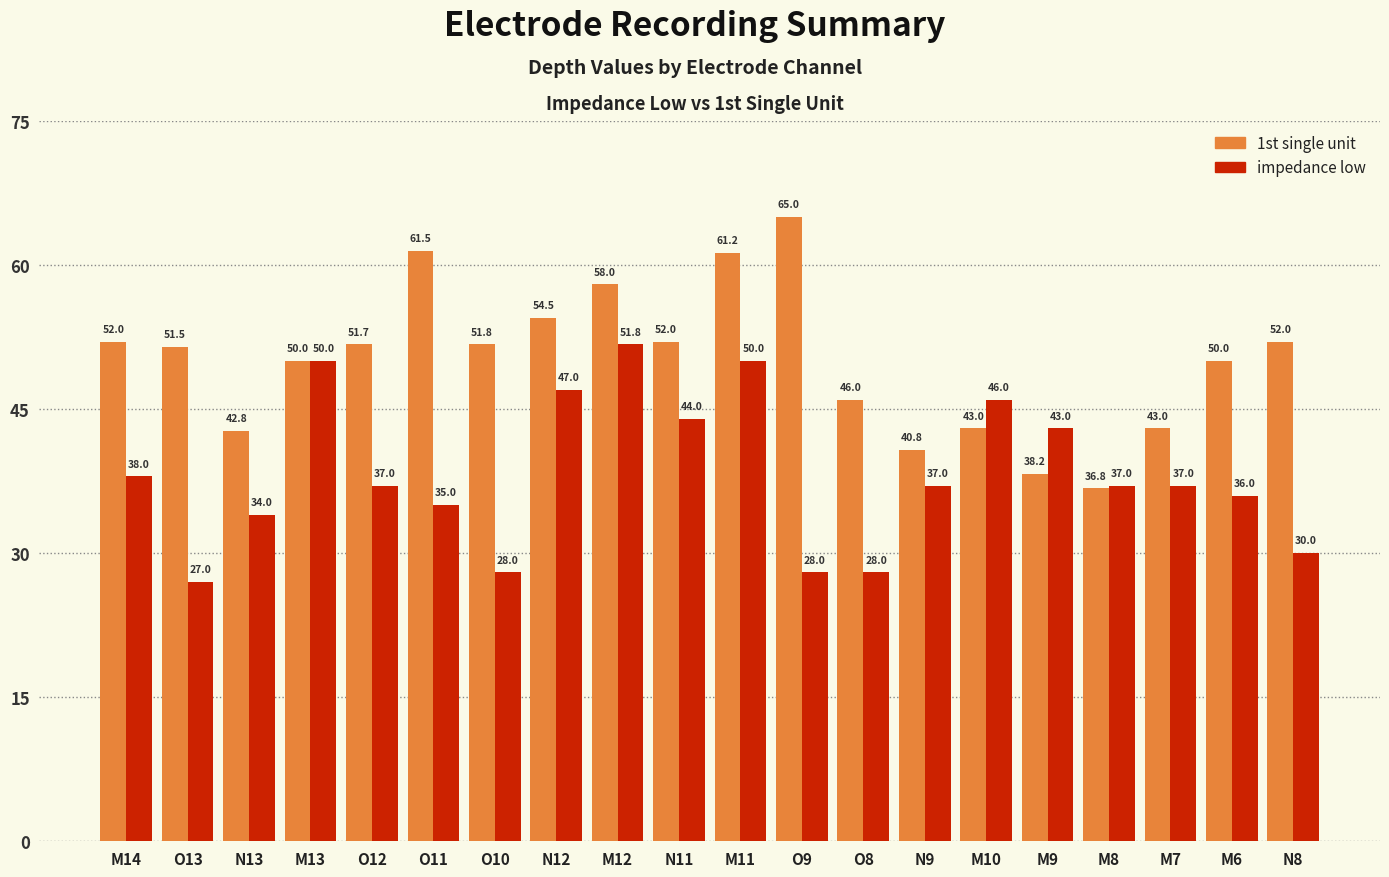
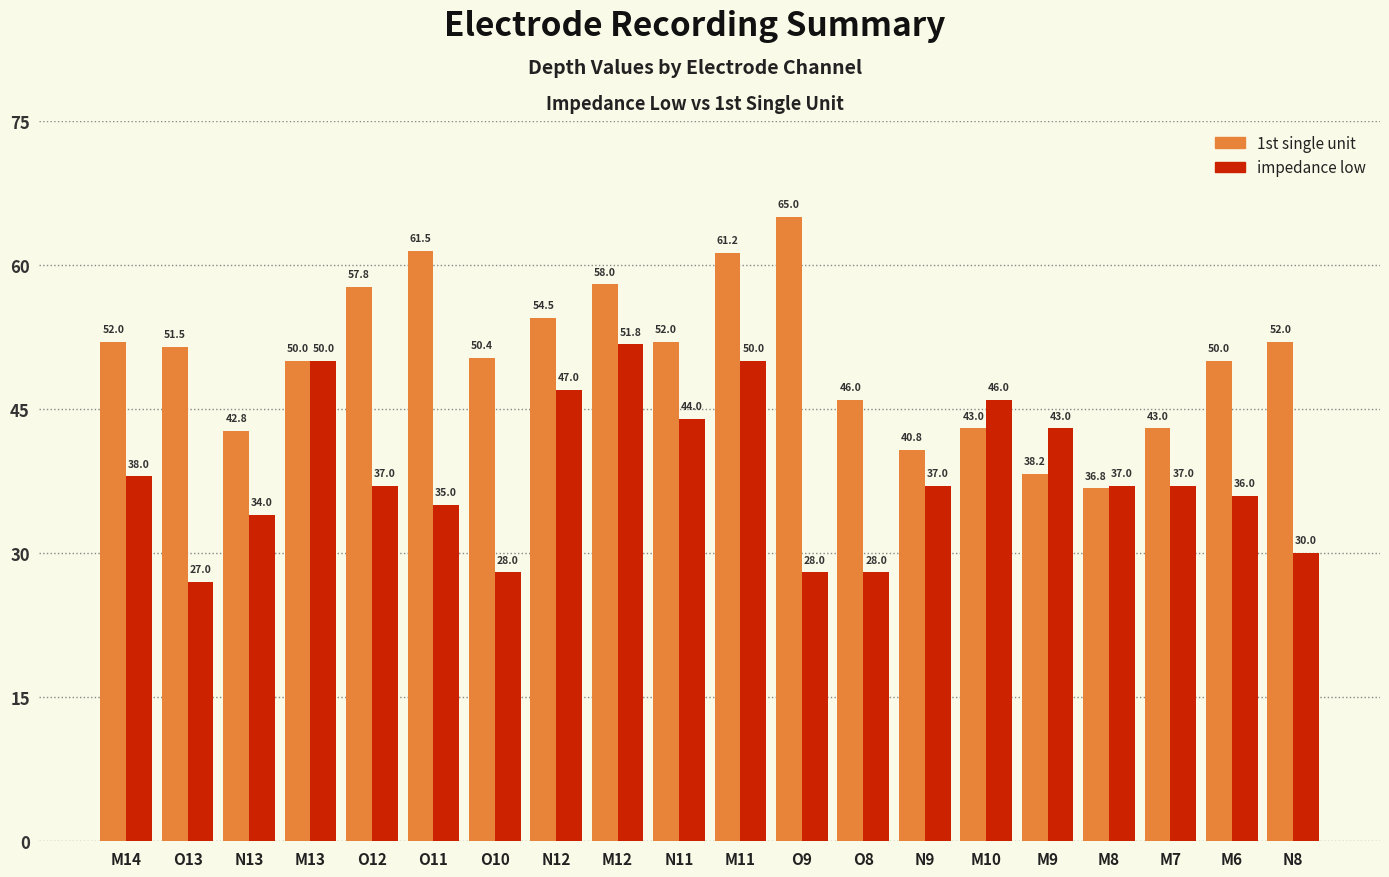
  {
    "1st single unit": {
      "M14": 52.0,
      "O13": 51.5,
      "N13": 42.8,
      "M13": 50.0,
-     "O12": 51.7,
+     "O12": 57.8,
      "O11": 61.5,
-     "O10": 51.8,
+     "O10": 50.4,
      "N12": 54.5,
      "M12": 58.0,
      "N11": 52.0,
      "M11": 61.2,
      "O9": 65.0,
      "O8": 46.0,
      "N9": 40.8,
      "M10": 43.0,
      "M9": 38.2,
      "M8": 36.8,
      "M7": 43.0,
      "M6": 50.0,
      "N8": 52.0
    },
    "impedance low": {
      "M14": 38.0,
      "O13": 27.0,
      "N13": 34.0,
      "M13": 50.0,
      "O12": 37.0,
      "O11": 35.0,
      "O10": 28.0,
      "N12": 47.0,
      "M12": 51.8,
      "N11": 44.0,
      "M11": 50.0,
      "O9": 28.0,
      "O8": 28.0,
      "N9": 37.0,
      "M10": 46.0,
      "M9": 43.0,
      "M8": 37.0,
      "M7": 37.0,
      "M6": 36.0,
      "N8": 30.0
    }
  }
